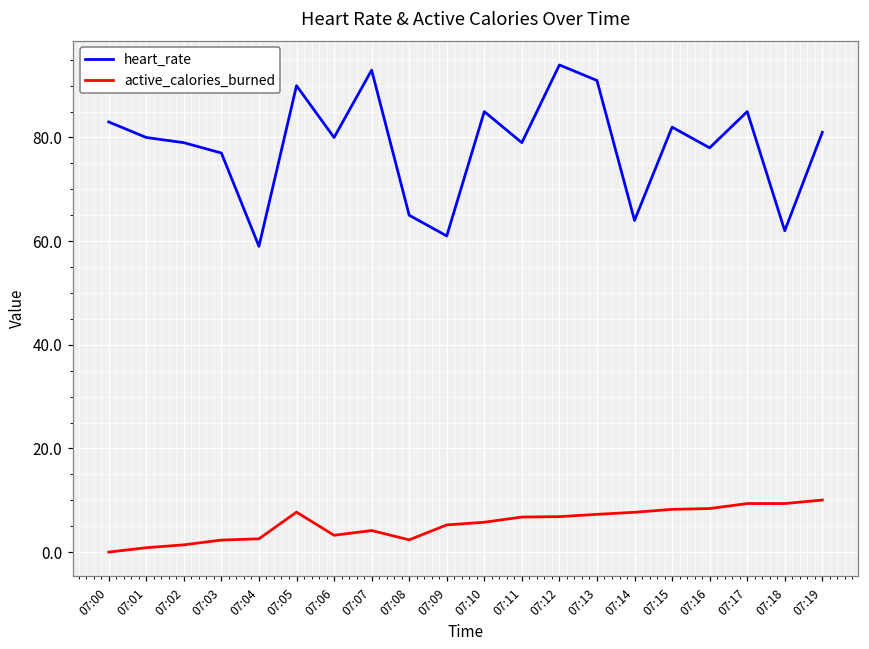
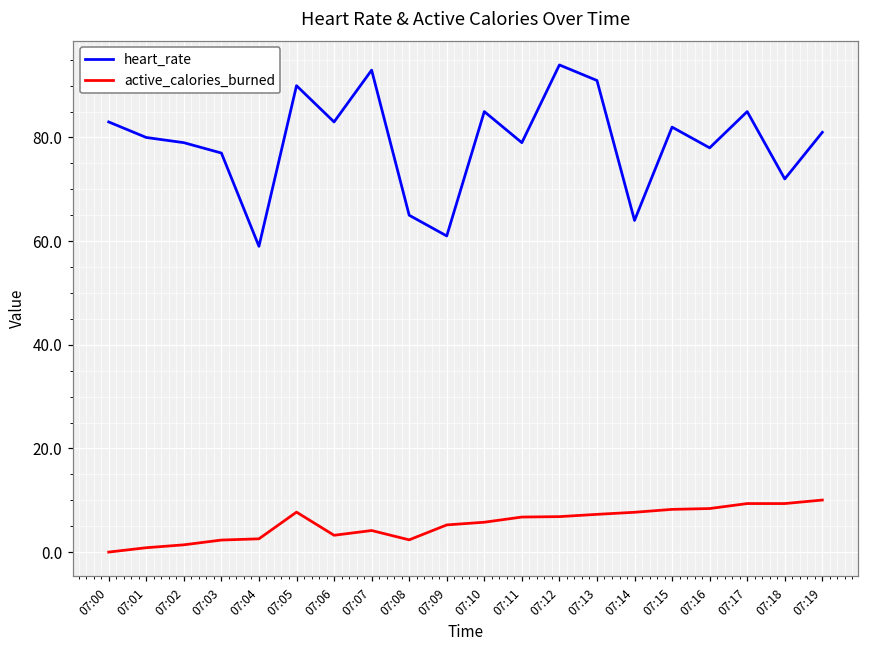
  {
    "heart_rate": {
      "07:00": 83,
      "07:01": 80,
      "07:02": 79,
      "07:03": 77,
      "07:04": 59,
      "07:05": 90,
-     "07:06": 80,
+     "07:06": 83,
      "07:07": 93,
      "07:08": 65,
      "07:09": 61,
      "07:10": 85,
      "07:11": 79,
      "07:12": 94,
      "07:13": 91,
      "07:14": 64,
      "07:15": 82,
      "07:16": 78,
      "07:17": 85,
-     "07:18": 62,
+     "07:18": 72,
      "07:19": 81
    },
    "active_calories_burned": {
      "07:00": 0,
      "07:01": 1,
      "07:02": 1,
      "07:03": 2,
      "07:04": 3,
      "07:05": 8,
      "07:06": 3,
      "07:07": 4,
      "07:08": 2,
      "07:09": 5,
      "07:10": 6,
      "07:11": 7,
      "07:12": 7,
      "07:13": 7,
      "07:14": 8,
      "07:15": 8,
      "07:16": 8,
      "07:17": 9,
      "07:18": 9,
      "07:19": 10
    }
  }
